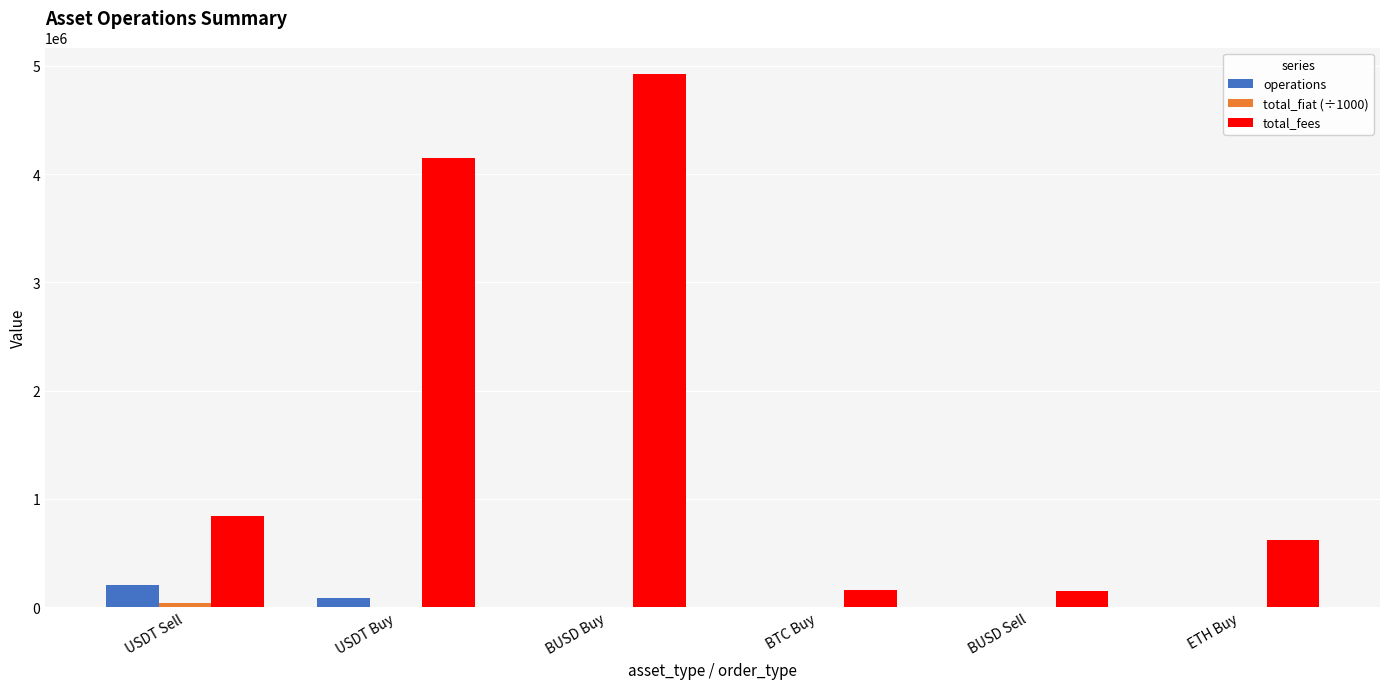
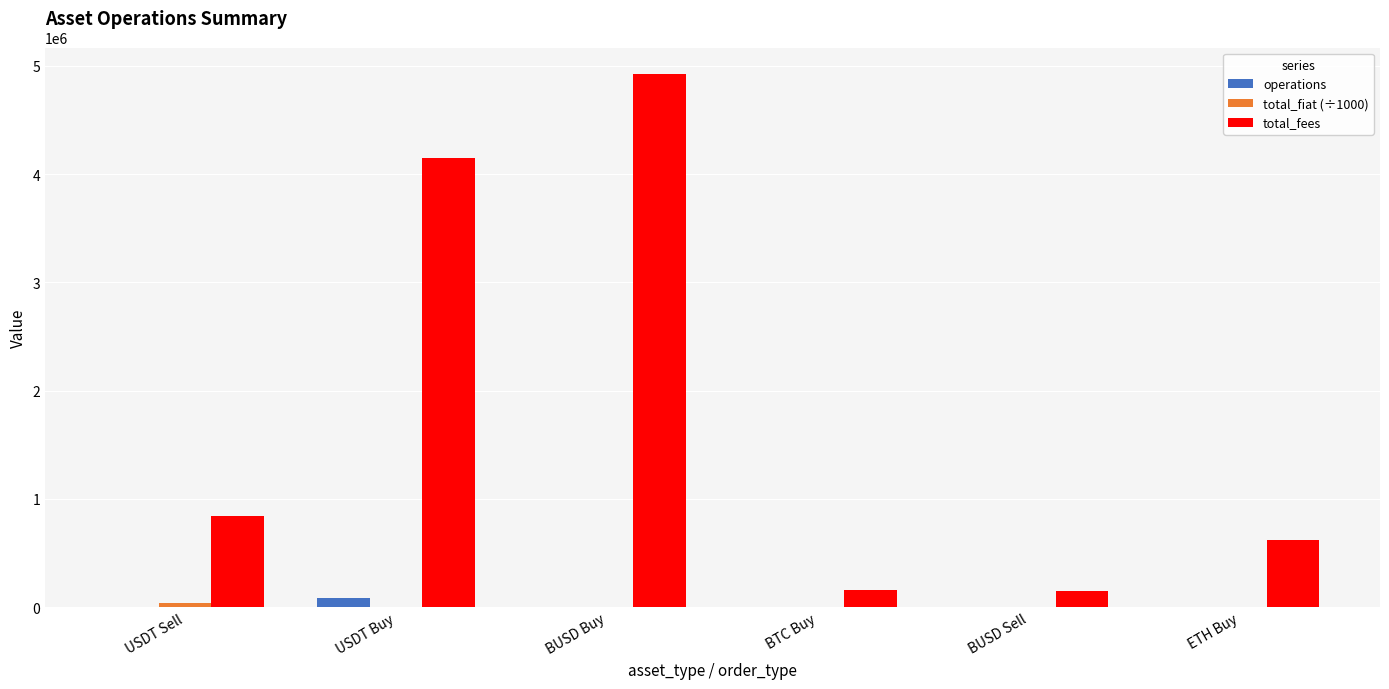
  {
    "operations": {
-     "USDT Sell": 210000,
+     "USDT Sell": 0,
      "USDT Buy": 90000
    },
    "total_fiat (÷1000)": {
      "USDT Sell": 30000
    },
    "total_fees": {
      "USDT Sell": 840000,
      "USDT Buy": 4150000,
      "BUSD Buy": 4920000,
      "BTC Buy": 150000,
      "BUSD Sell": 150000,
      "ETH Buy": 620000
    }
  }
